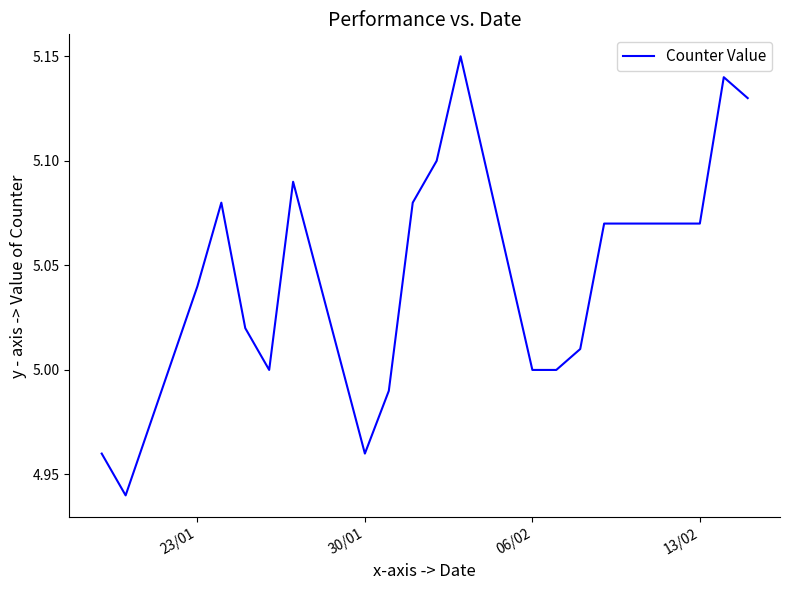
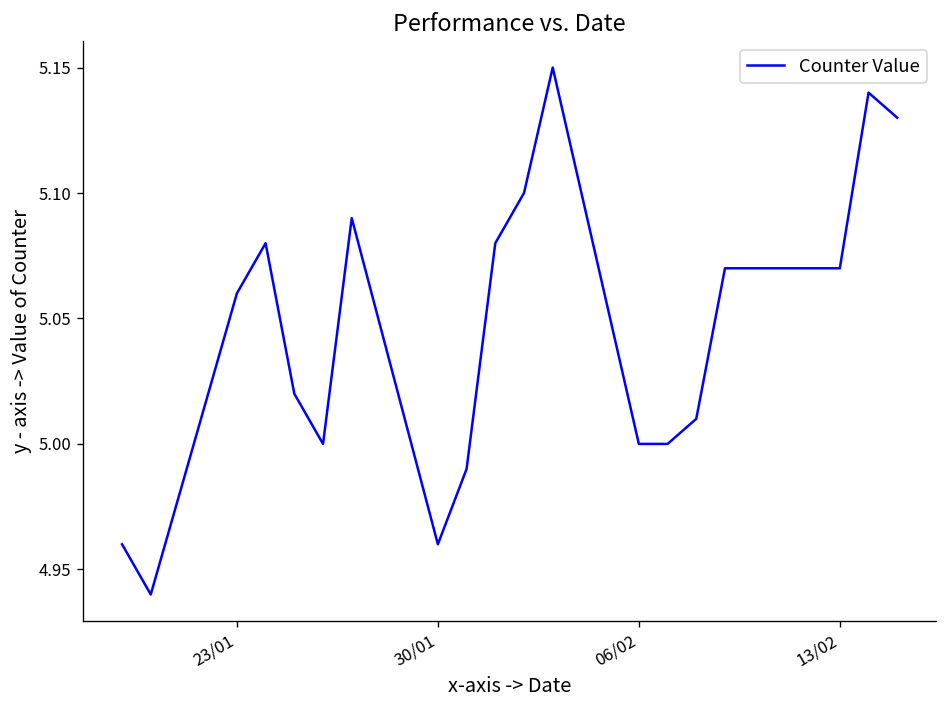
  {
-   "23/01": 5.04,
+   "23/01": 5.06,
    "30/01": 4.96,
    "06/02": 5.00,
    "13/02": 5.07
  }
